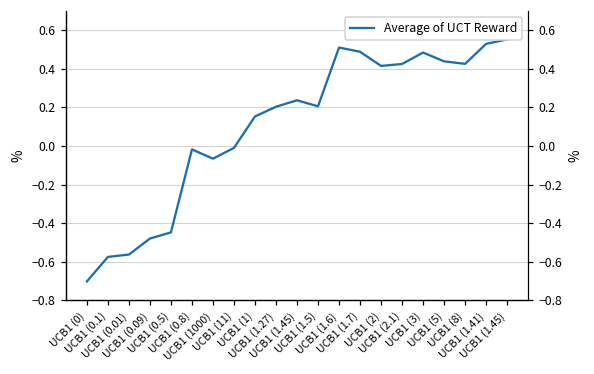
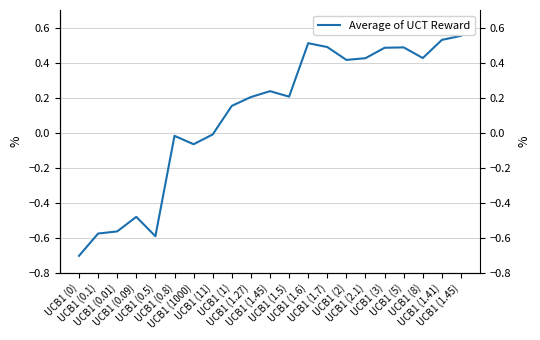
  {
    "UCB1 (0)": -0.70,
    "UCB1 (0.1)": -0.58,
    "UCB1 (0.01)": -0.56,
    "UCB1 (0.09)": -0.48,
-   "UCB1 (0.5)": -0.45,
+   "UCB1 (0.5)": -0.59,
    "UCB1 (0.8)": -0.02,
    "UCB1 (1000)": -0.07,
    "UCB1 (11)": -0.01,
    "UCB1 (1)": 0.15,
    "UCB1 (1.27)": 0.20,
    "UCB1 (1.5)": 0.21,
    "UCB1 (1.6)": 0.51,
    "UCB1 (1.7)": 0.49,
    "UCB1 (2)": 0.42,
    "UCB1 (2.1)": 0.43,
    "UCB1 (3)": 0.48,
-   "UCB1 (5)": 0.44,
+   "UCB1 (5)": 0.49,
    "UCB1 (8)": 0.43,
    "UCB1 (1.41)": 0.53
  }
